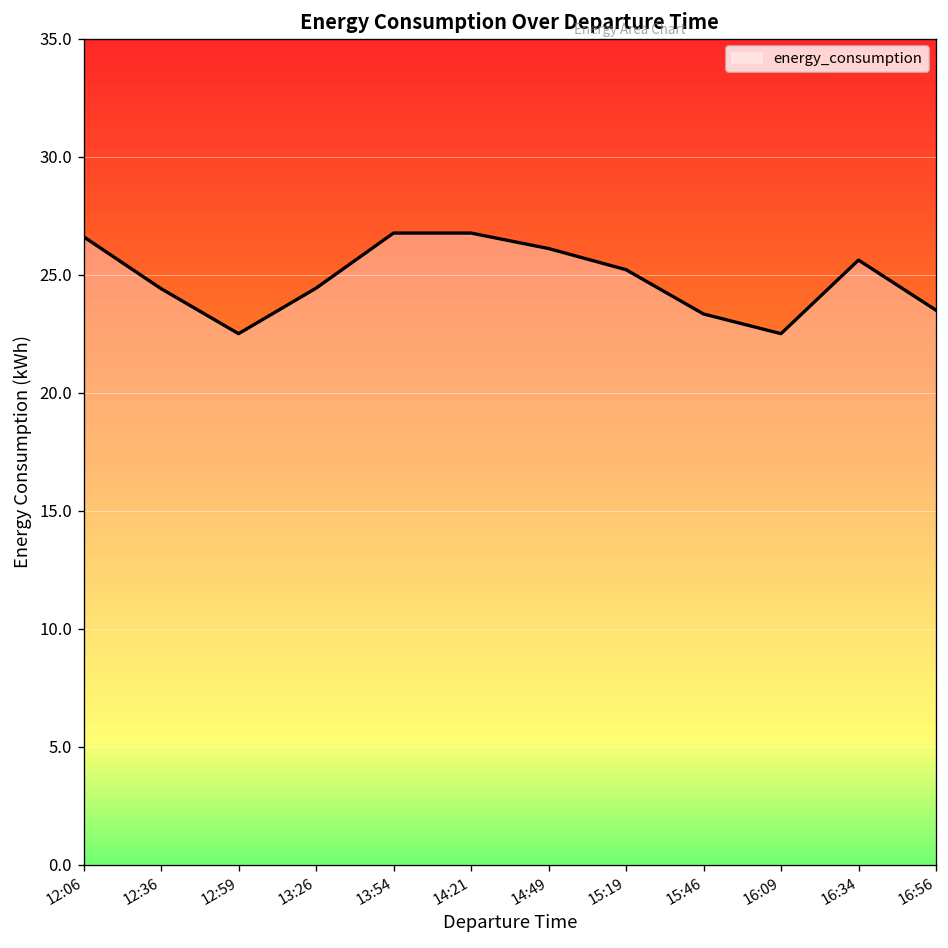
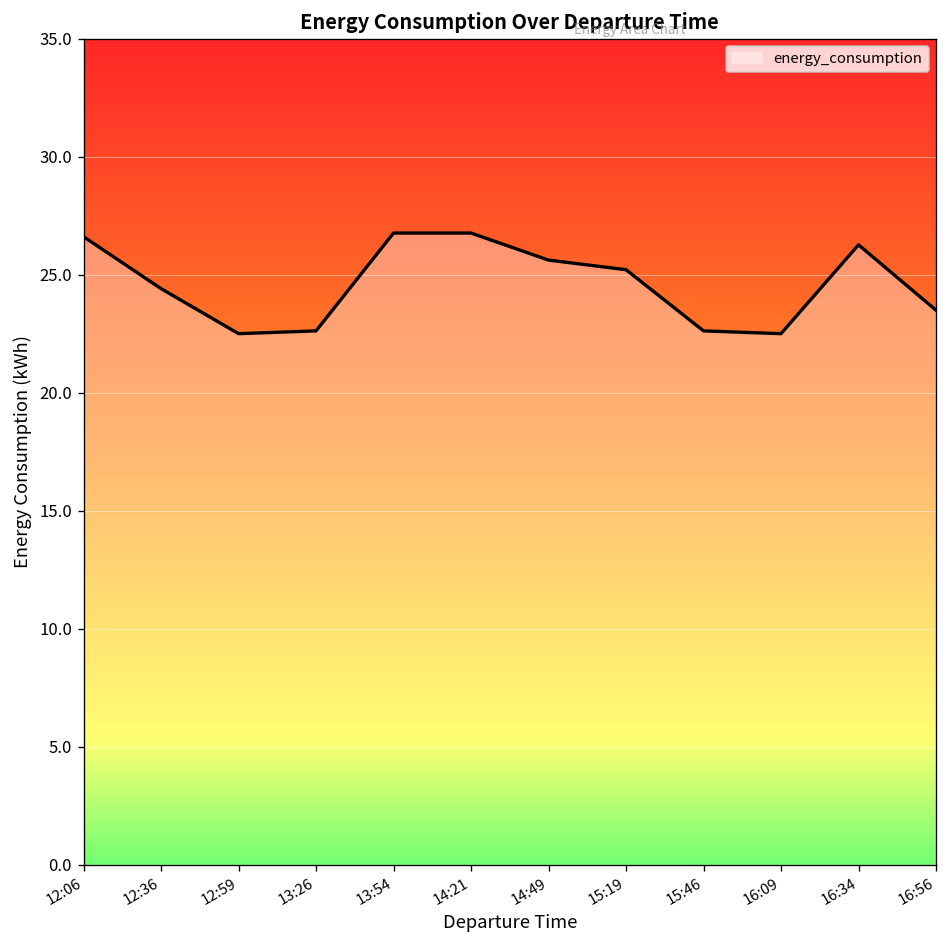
  {
    "12:06": 26.6,
    "12:36": 24.4,
    "12:59": 22.5,
-   "13:26": 24.4,
+   "13:26": 22.6,
    "13:54": 26.8,
    "14:21": 26.8,
-   "14:49": 26.1,
+   "14:49": 25.6,
    "15:19": 25.2,
-   "15:46": 23.3,
+   "15:46": 22.6,
    "16:09": 22.5,
-   "16:34": 25.6,
+   "16:34": 26.3,
    "16:56": 23.5
  }
